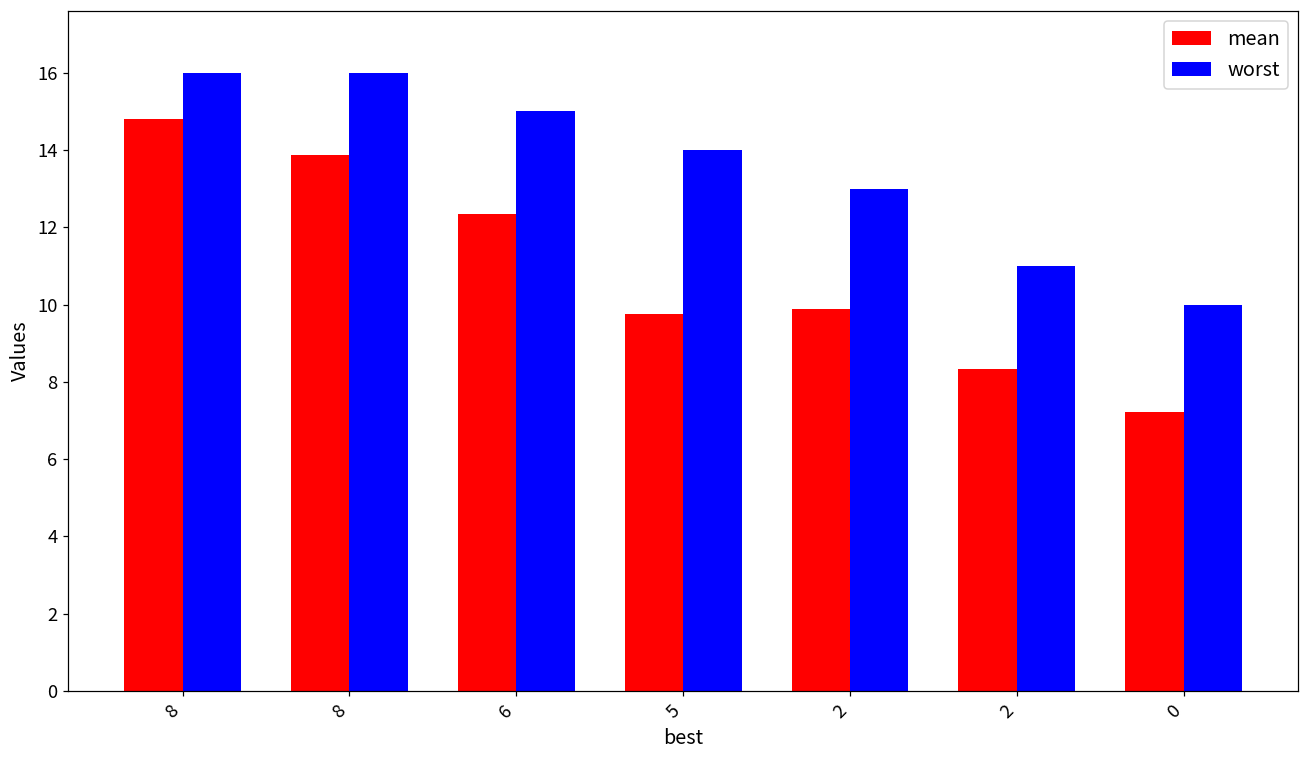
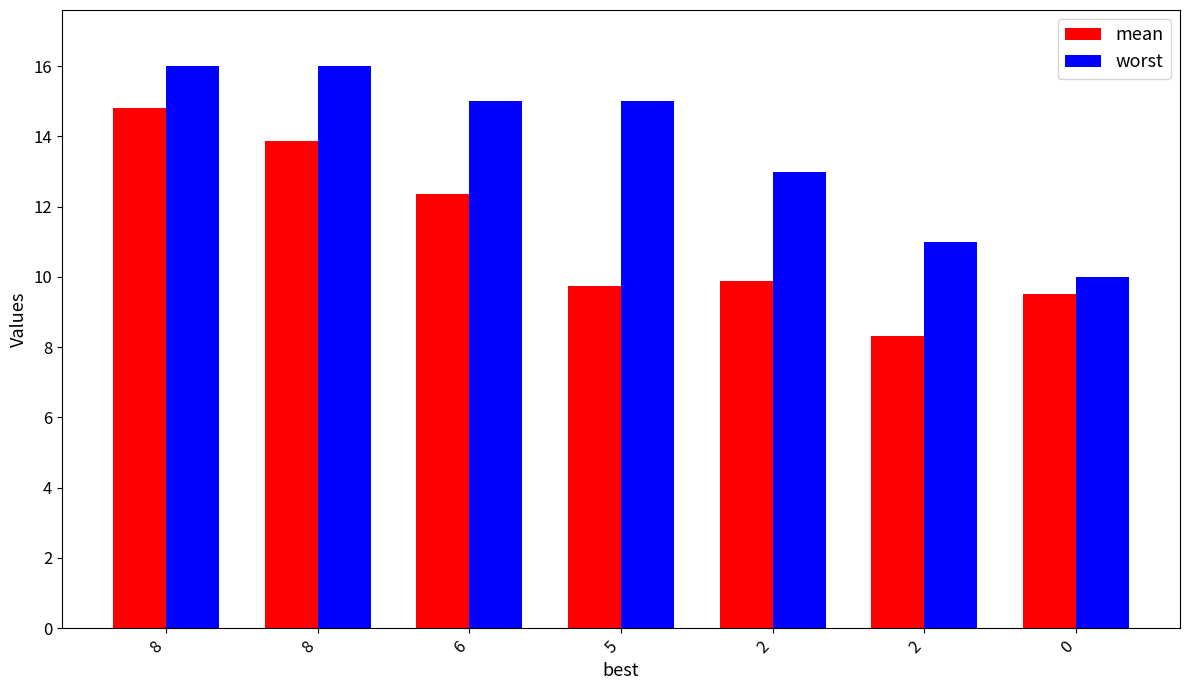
  {
    "mean": {
      "6": 12.4,
      "5": 9.8,
-     "0": 7.2
+     "0": 9.5
    },
    "worst": {
      "6": 15,
-     "5": 14,
+     "5": 15,
      "0": 10
    }
  }
